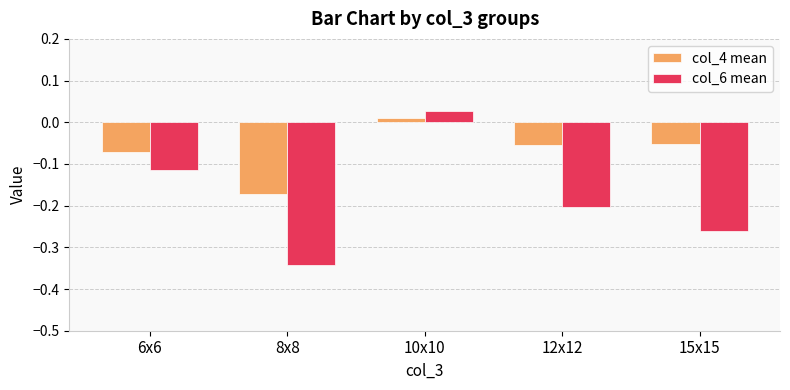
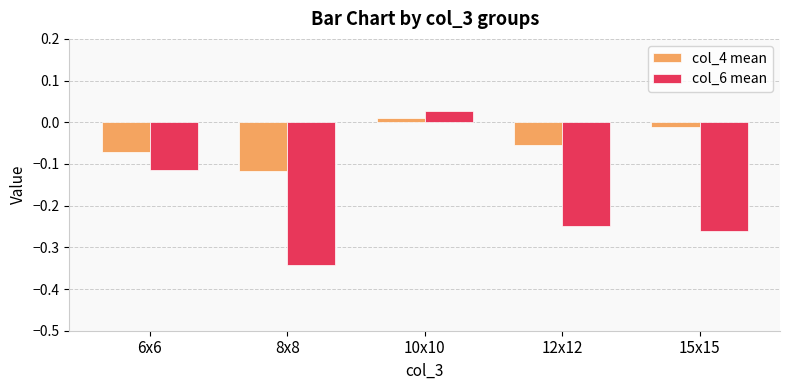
  {
    "col_4 mean": {
      "6x6": -0.07,
-     "8x8": -0.17,
+     "8x8": -0.12,
      "10x10": 0.01,
      "12x12": -0.06,
-     "15x15": -0.05
+     "15x15": -0.01
    },
    "col_6 mean": {
      "6x6": -0.11,
      "8x8": -0.34,
      "10x10": 0.03,
-     "12x12": -0.20,
+     "12x12": -0.25,
      "15x15": -0.26
    }
  }
